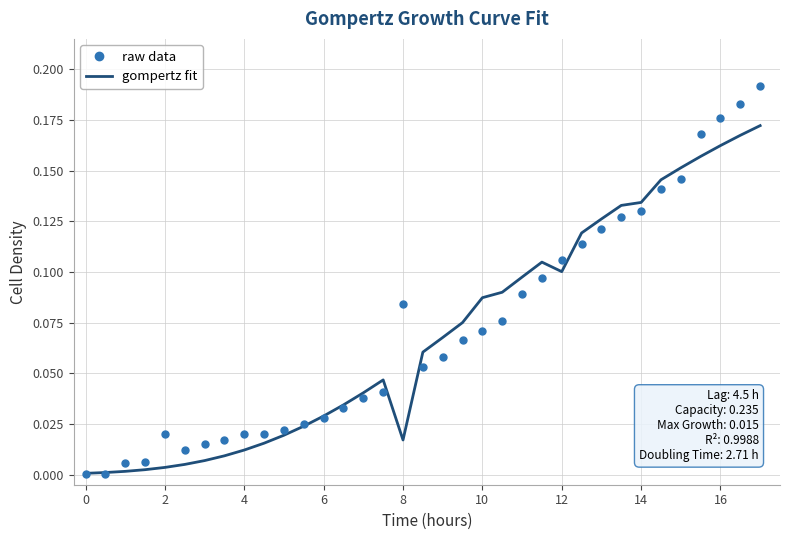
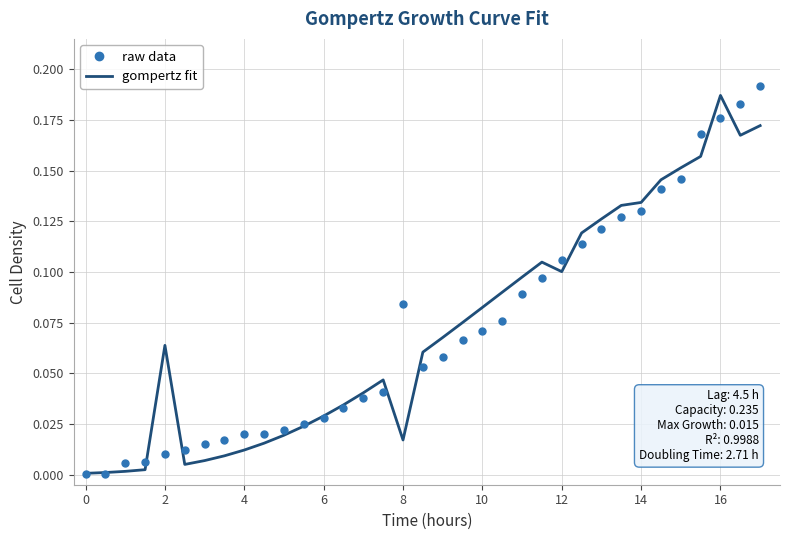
  {
    "raw data": {
-     "2": 0.02,
+     "2": 0.01,
      "4": 0.02,
      "8": 0.084,
      "10": 0.07,
      "12": 0.106,
      "14": 0.13,
      "16": 0.176
    },
    "gompertz fit": {
-     "2": 0.004,
+     "2": 0.064,
      "4": 0.012,
      "8": 0.017,
-     "10": 0.087,
+     "10": 0.083,
      "12": 0.100,
      "14": 0.134,
-     "16": 0.162
+     "16": 0.187
    }
  }
